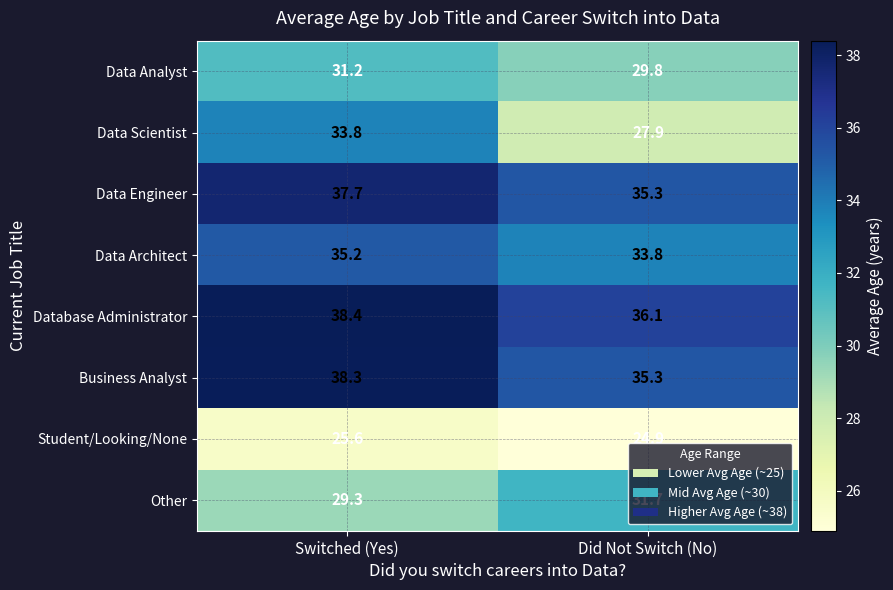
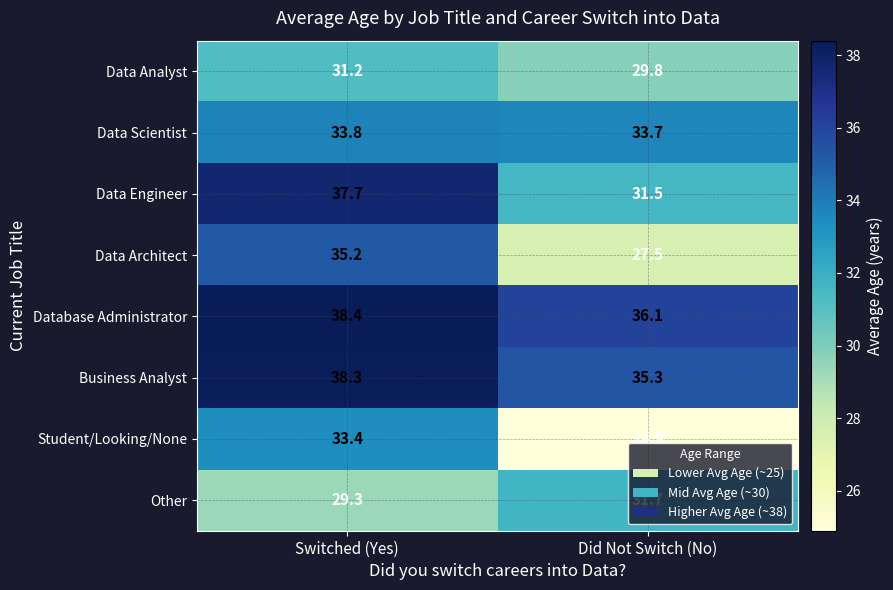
  {
    "Data Analyst": {
      "Switched (Yes)": 31.2,
      "Did Not Switch (No)": 29.8
    },
    "Data Scientist": {
      "Switched (Yes)": 33.8,
-     "Did Not Switch (No)": 27.9
+     "Did Not Switch (No)": 33.7
    },
    "Data Engineer": {
      "Switched (Yes)": 37.7,
-     "Did Not Switch (No)": 35.3
+     "Did Not Switch (No)": 31.5
    },
    "Data Architect": {
      "Switched (Yes)": 35.2,
-     "Did Not Switch (No)": 33.8
+     "Did Not Switch (No)": 27.5
    },
    "Database Administrator": {
      "Switched (Yes)": 38.4,
      "Did Not Switch (No)": 36.1
    },
    "Business Analyst": {
      "Switched (Yes)": 38.3,
      "Did Not Switch (No)": 35.3
    },
    "Student/Looking/None": {
-     "Switched (Yes)": 25.6
+     "Switched (Yes)": 33.4
    },
    "Other": {
      "Switched (Yes)": 29.3
    }
  }
